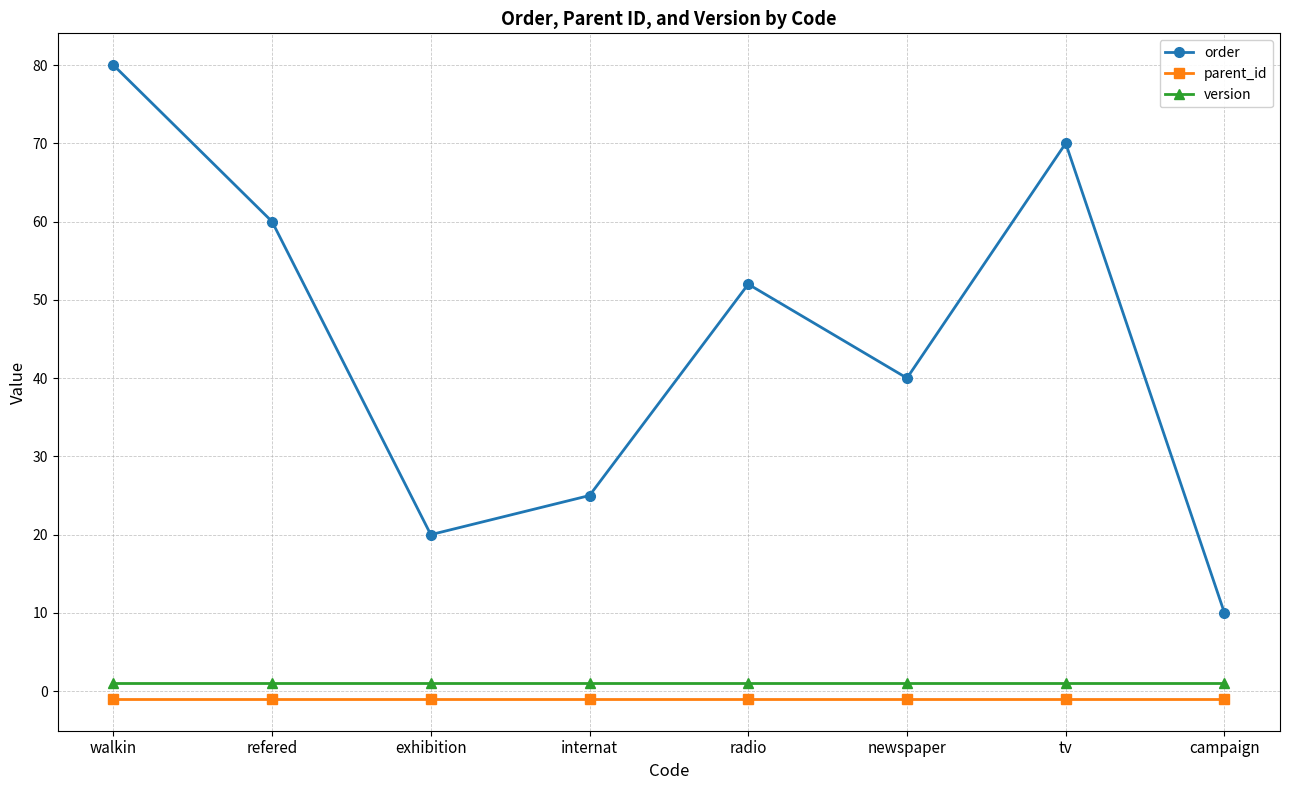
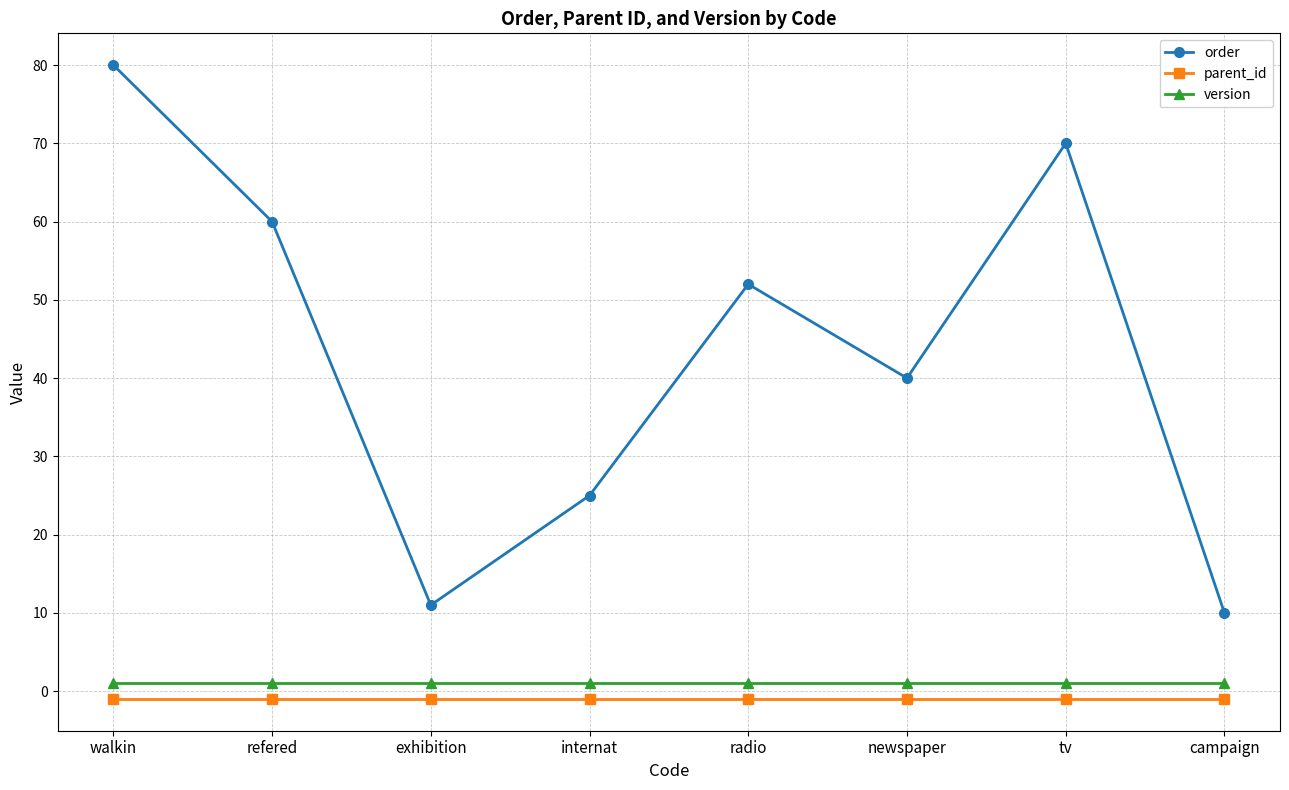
  {
    "order": {
      "walkin": 80,
      "refered": 60,
-     "exhibition": 20,
+     "exhibition": 11,
      "internat": 25,
      "radio": 52,
      "newspaper": 40,
      "tv": 70,
      "campaign": 10
    },
    "parent_id": {
      "walkin": -1,
      "refered": -1,
      "exhibition": -1,
      "internat": -1,
      "radio": -1,
      "newspaper": -1,
      "tv": -1,
      "campaign": -1
    },
    "version": {
      "walkin": 1,
      "refered": 1,
      "exhibition": 1,
      "internat": 1,
      "radio": 1,
      "newspaper": 1,
      "tv": 1,
      "campaign": 1
    }
  }
